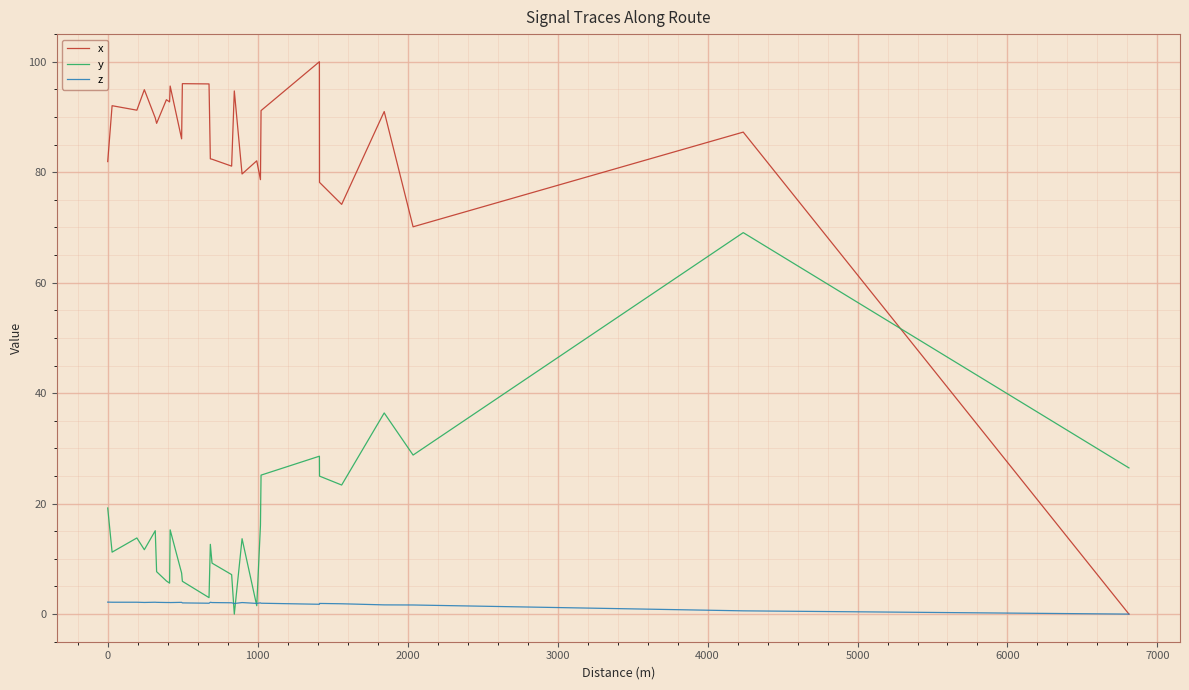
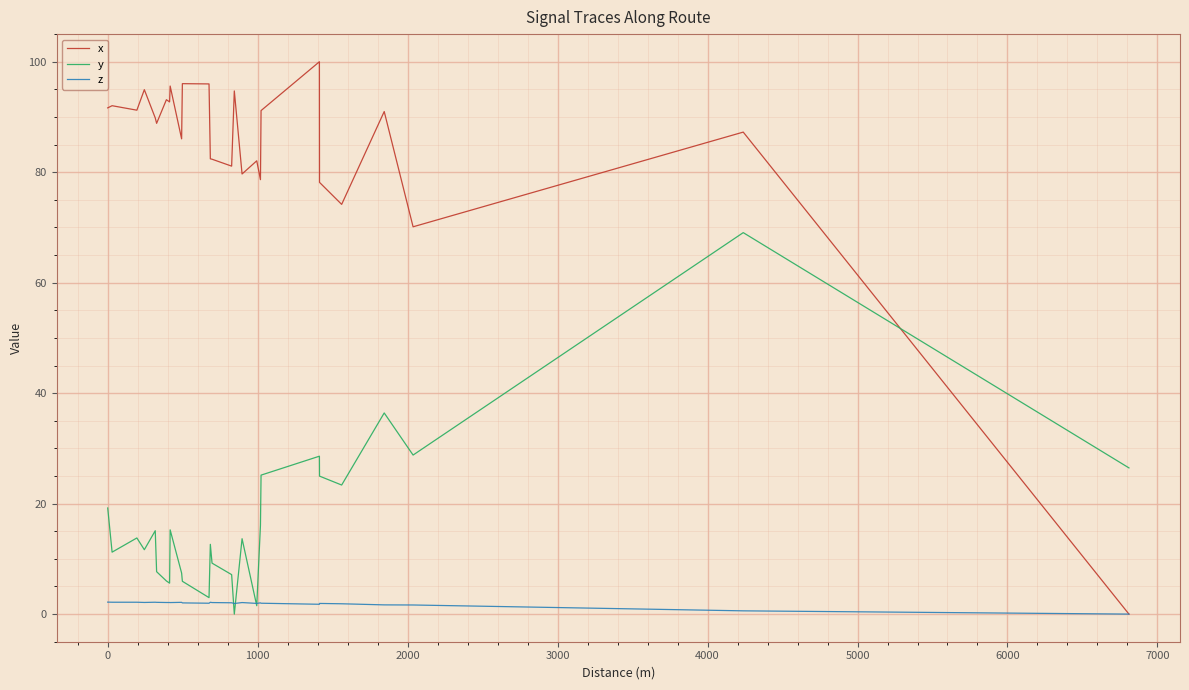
  {
    "x": {
-     "0": 82
+     "0": 92
    },
    "y": {
      "0": 19
    },
    "z": {
      "0": 2
    }
  }
